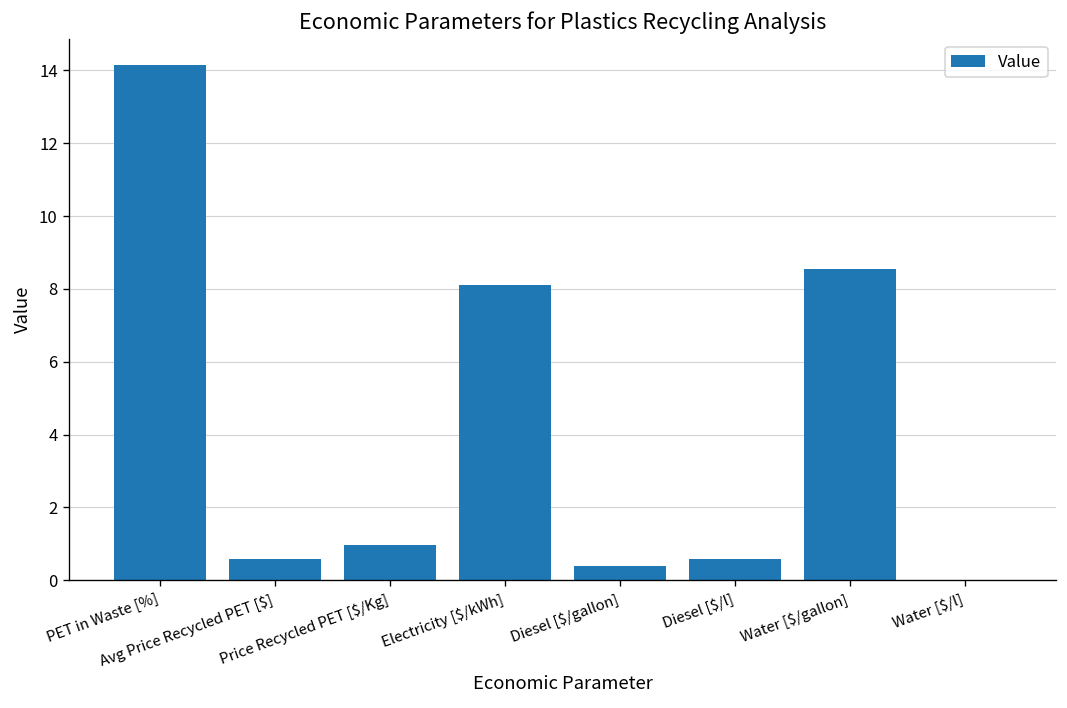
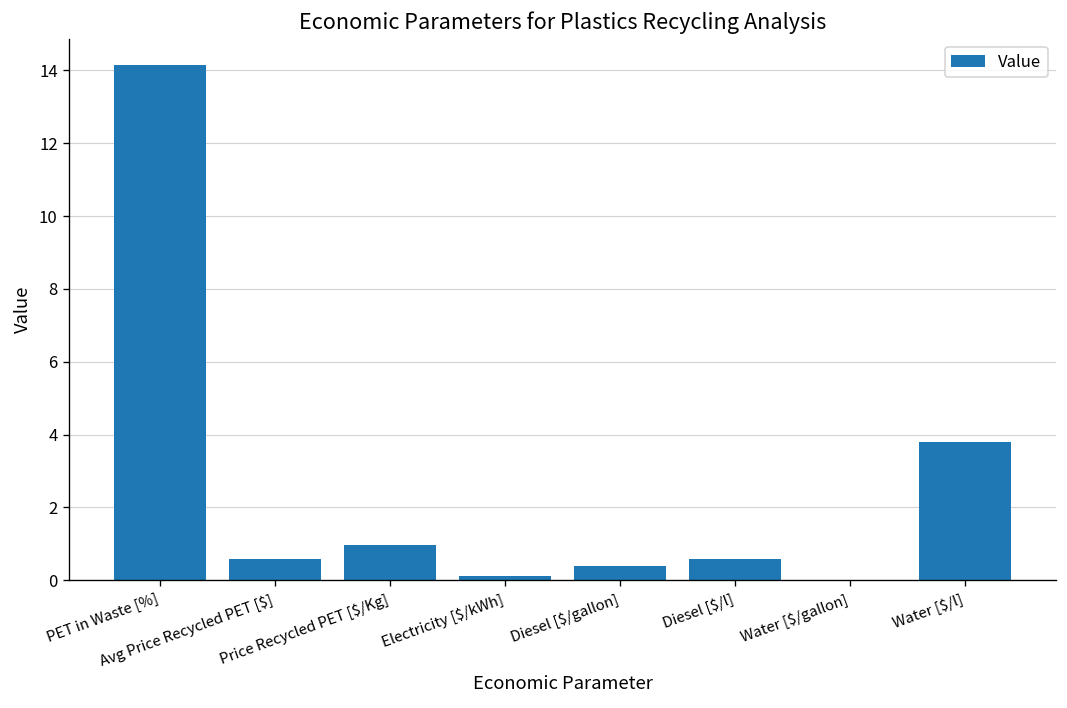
  {
    "PET in Waste [%]": 14.2,
    "Avg Price Recycled PET [$]": 0.6,
    "Price Recycled PET [$/Kg]": 1.0,
-   "Electricity [$/kWh]": 8.1,
+   "Electricity [$/kWh]": 0.1,
    "Diesel [$/gallon]": 0.4,
    "Diesel [$/l]": 0.6,
-   "Water [$/gallon]": 8.6,
-   "Water [$/l]": 0.0
+   "Water [$/gallon]": 0.0,
+   "Water [$/l]": 3.8
  }
